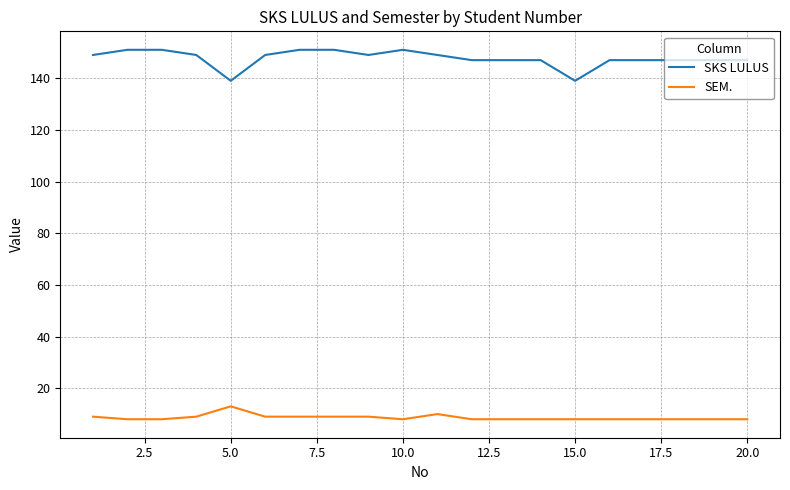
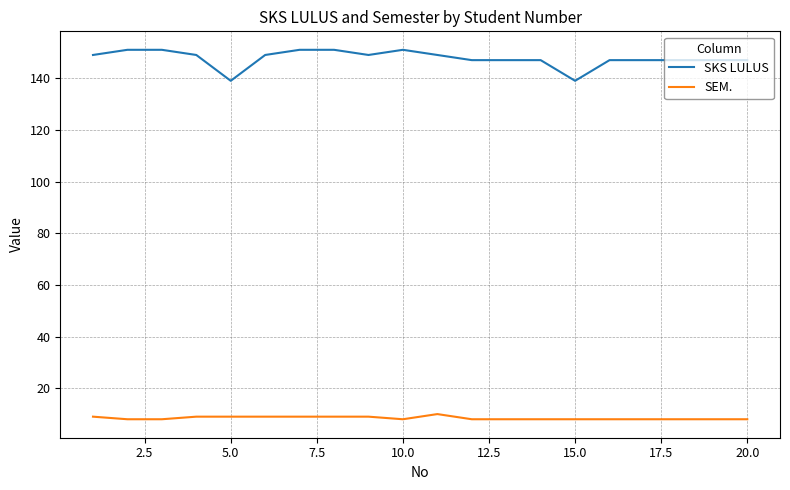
  {
    "SKS LULUS": {
      "5.0": 139,
      "10.0": 151,
      "15.0": 139
    },
    "SEM.": {
-     "5.0": 13,
+     "5.0": 9,
      "10.0": 8,
      "15.0": 8,
      "20.0": 8
    }
  }
